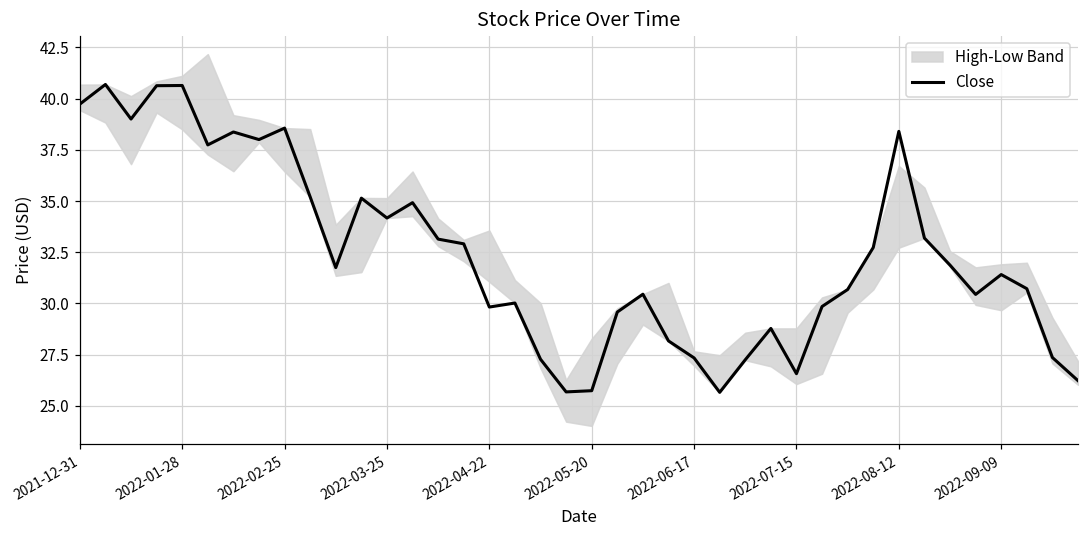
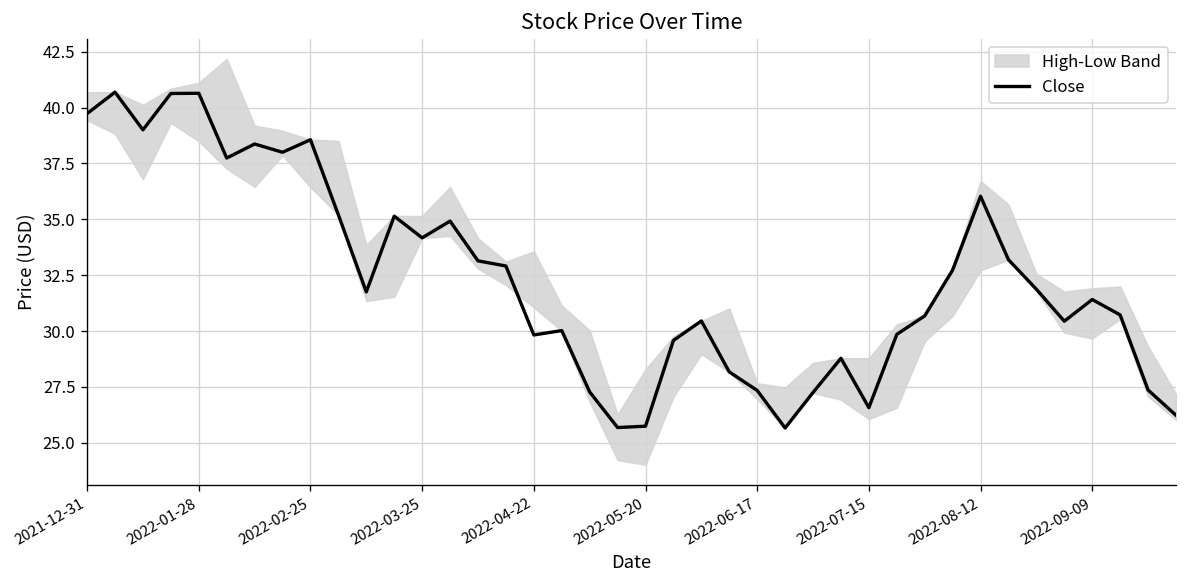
  {
    "Close": {
      "2021-12-31": 39.7,
      "2022-01-28": 40.6,
      "2022-03-25": 34.2,
      "2022-04-22": 29.8,
      "2022-05-20": 25.7,
      "2022-06-17": 27.3,
      "2022-07-15": 26.6,
-     "2022-08-12": 38.4,
+     "2022-08-12": 36.0,
      "2022-09-09": 31.4
    }
  }
